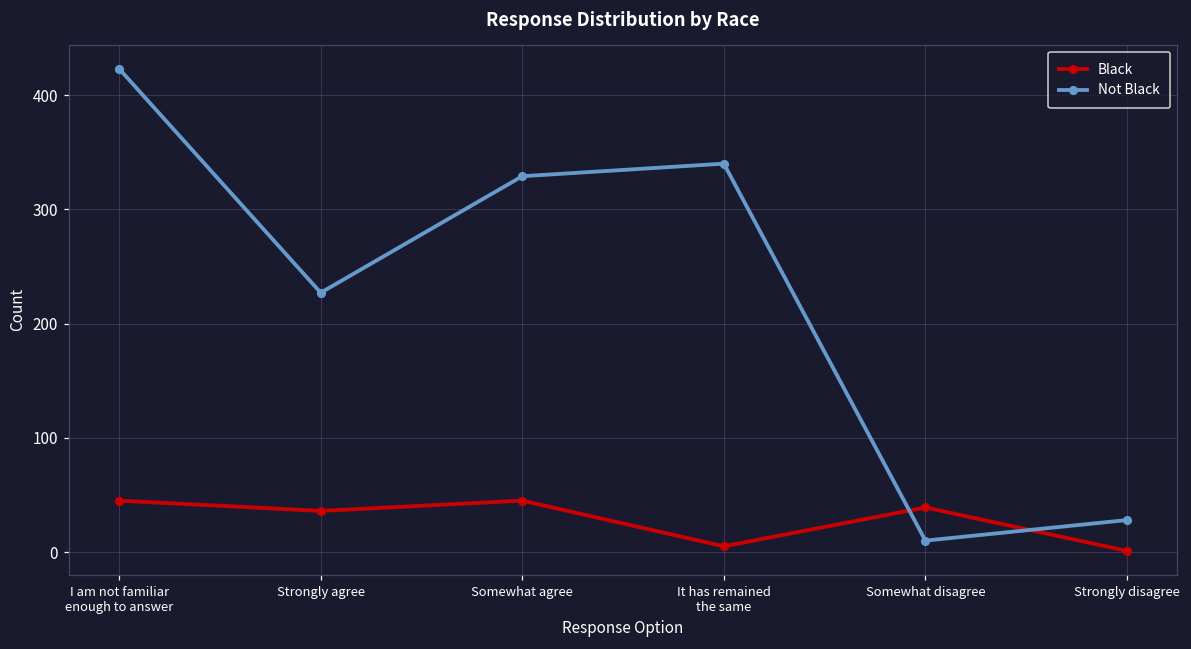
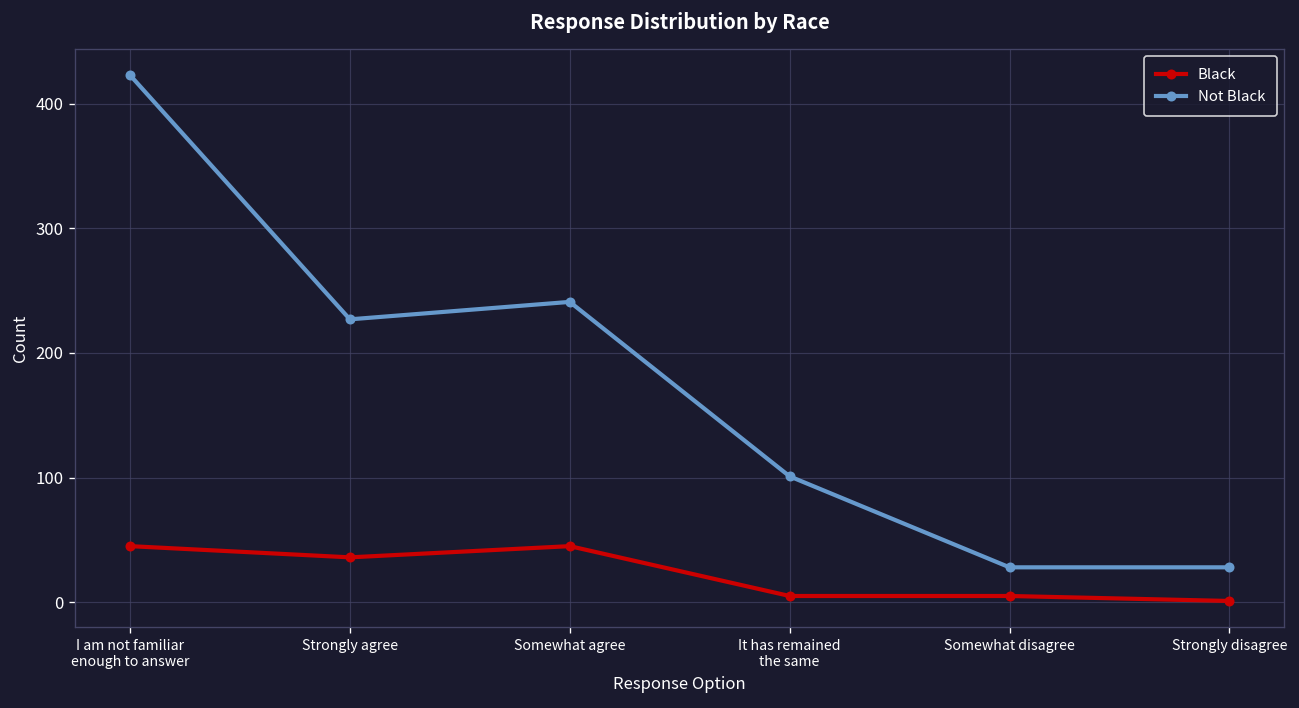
  {
    "Black": {
      "I am not familiar enough to answer": 45,
      "Strongly agree": 36,
      "Somewhat agree": 45,
      "It has remained the same": 5,
-     "Somewhat disagree": 39,
+     "Somewhat disagree": 5,
      "Strongly disagree": 1
    },
    "Not Black": {
      "I am not familiar enough to answer": 423,
      "Strongly agree": 227,
-     "Somewhat agree": 329,
-     "It has remained the same": 340,
-     "Somewhat disagree": 10,
+     "Somewhat agree": 241,
+     "It has remained the same": 101,
+     "Somewhat disagree": 28,
      "Strongly disagree": 28
    }
  }
